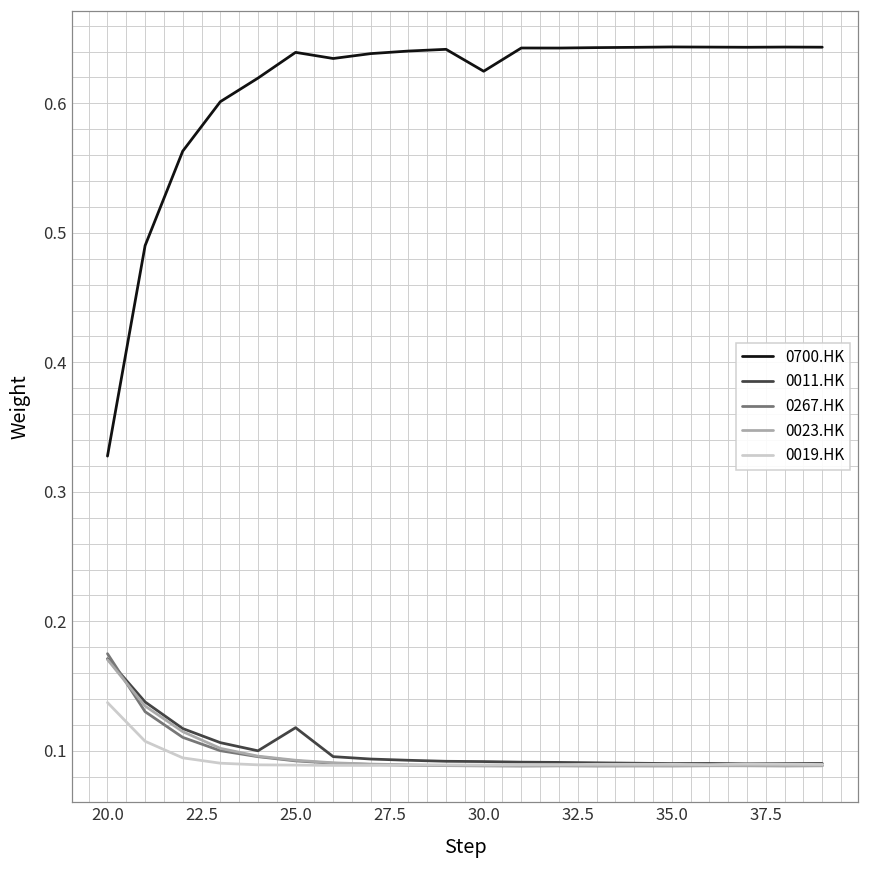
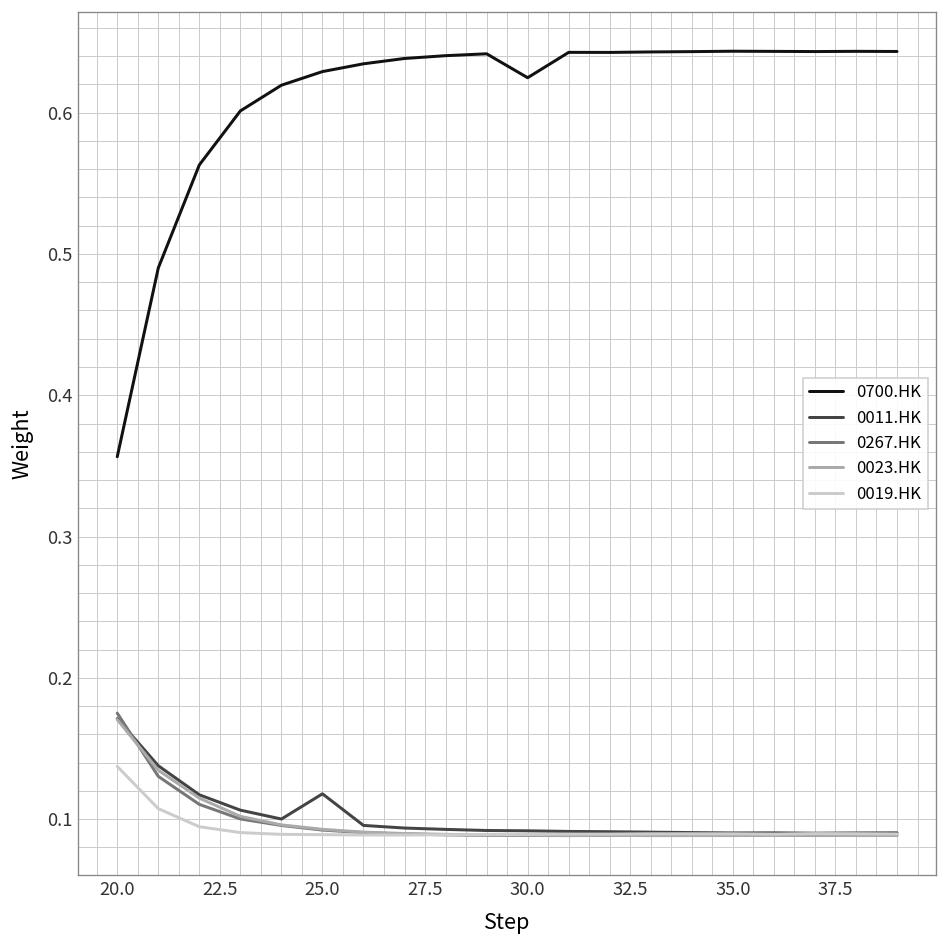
  {
    "0700.HK": {
-     "20.0": 0.328,
-     "25.0": 0.639,
+     "20.0": 0.357,
+     "25.0": 0.629,
      "30.0": 0.625,
      "35.0": 0.644
    },
    "0011.HK": {
      "25.0": 0.118,
      "30.0": 0.092
    },
    "0267.HK": {
      "20.0": 0.175
    }
  }
